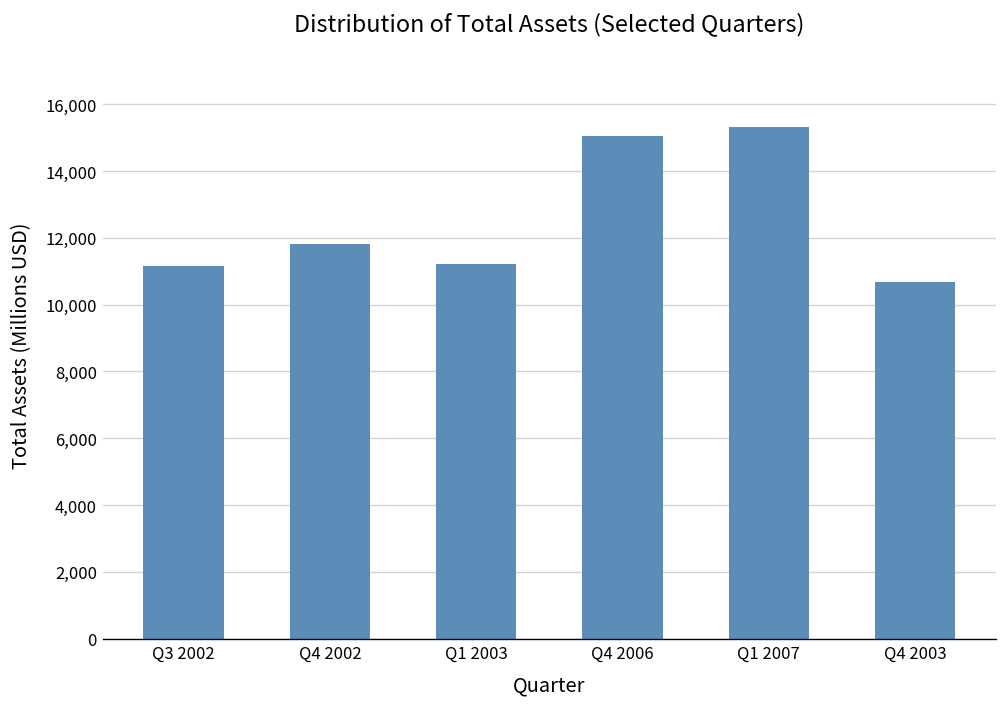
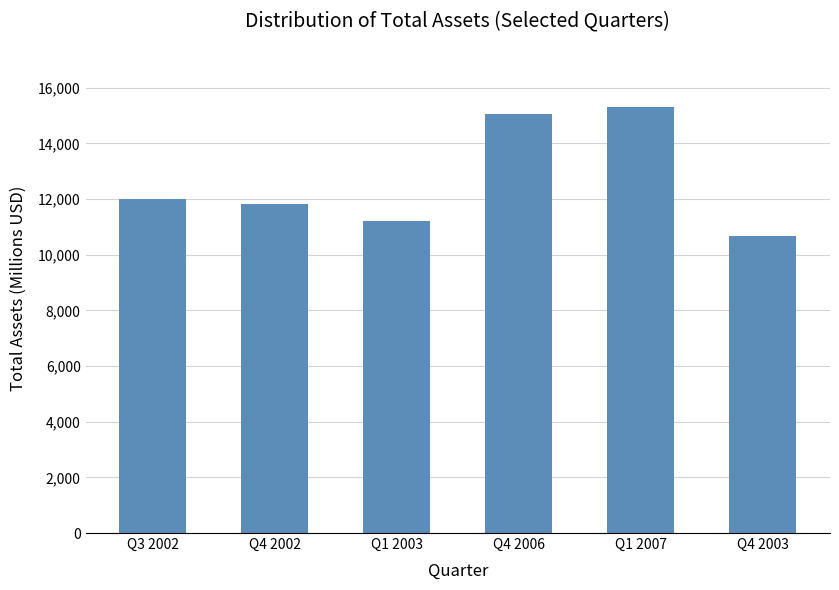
  {
-   "Q3 2002": "11,200",
+   "Q3 2002": "12,000",
    "Q4 2002": "11,800",
    "Q1 2003": "11,200",
    "Q4 2006": "15,100",
    "Q1 2007": "15,300",
    "Q4 2003": "10,700"
  }
